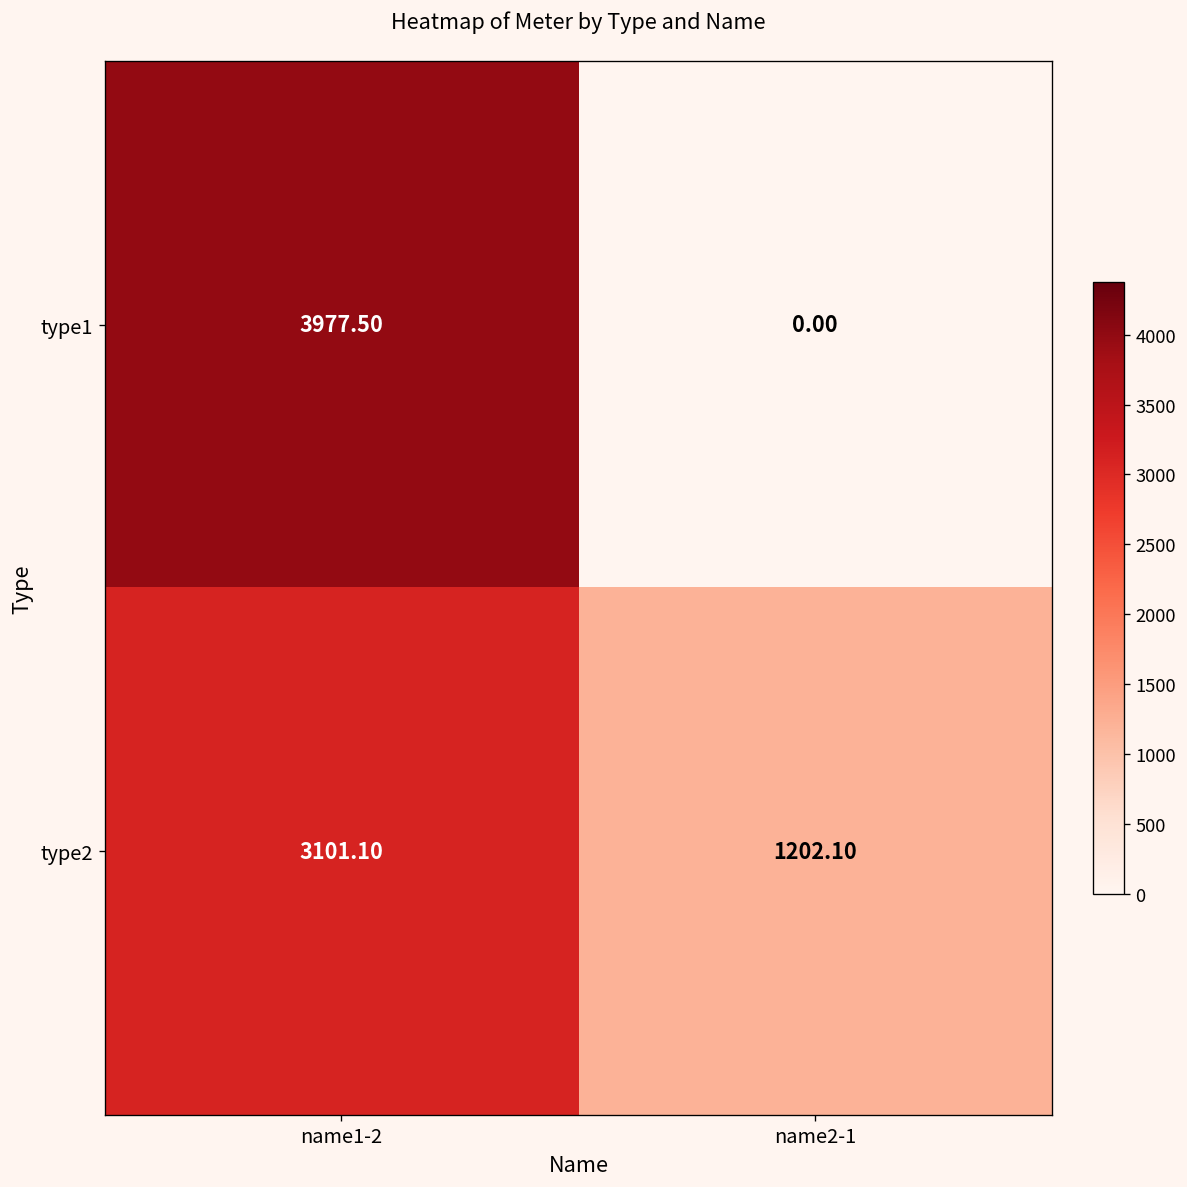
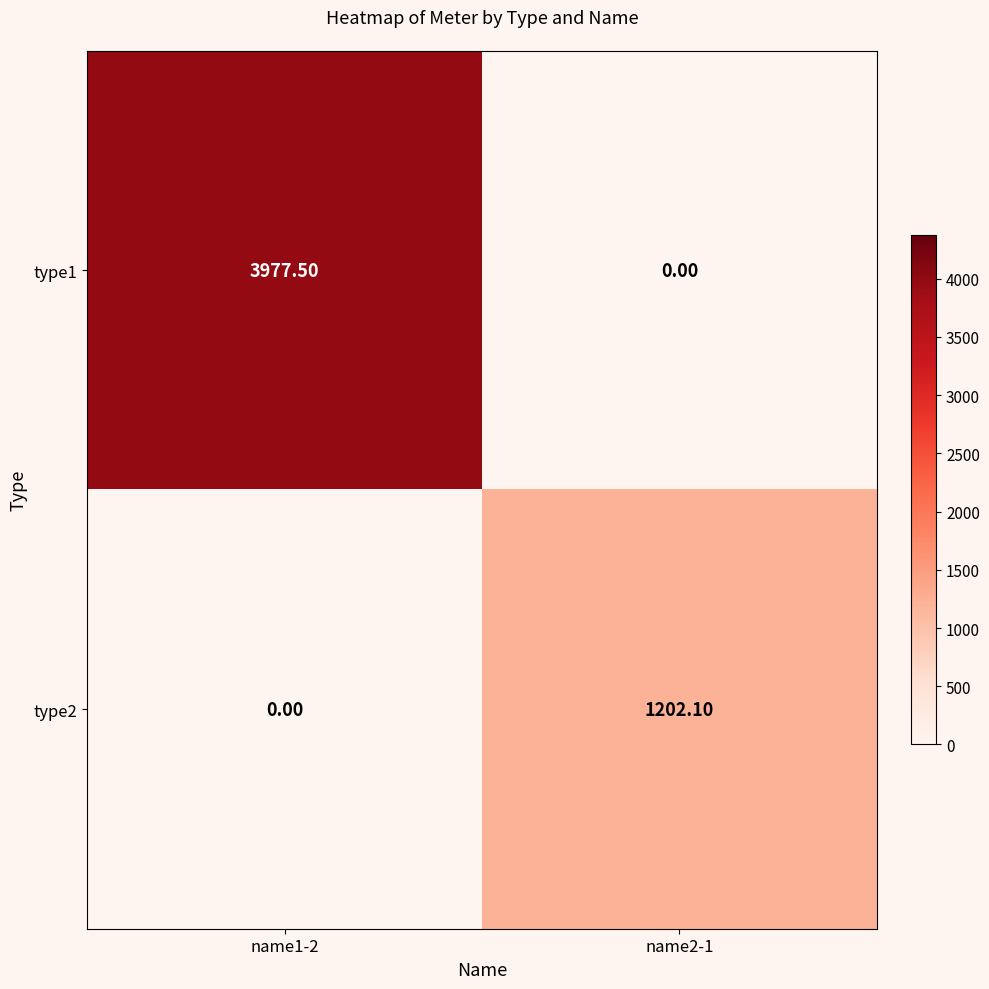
  {
    "type1": {
      "name1-2": 3977.50,
      "name2-1": 0.00
    },
    "type2": {
-     "name1-2": 3101.10,
+     "name1-2": 0.00,
      "name2-1": 1202.10
    }
  }
